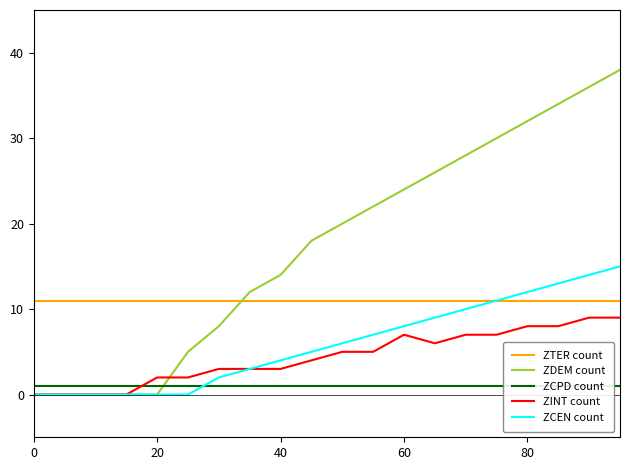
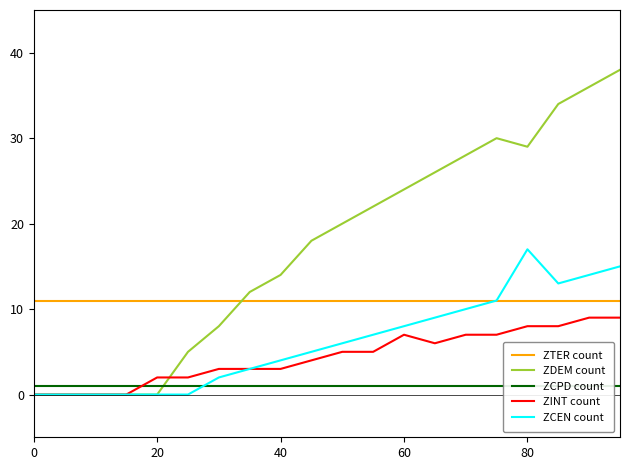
  {
    "ZTER count": {
      "0": 11,
      "20": 11,
      "40": 11,
      "60": 11,
      "80": 11
    },
    "ZDEM count": {
      "40": 14,
      "60": 24,
-     "80": 32
+     "80": 29
    },
    "ZCPD count": {
      "0": 1,
      "20": 1,
      "40": 1,
      "60": 1
    },
    "ZINT count": {
      "20": 2,
      "40": 3,
      "60": 7,
      "80": 8
    },
    "ZCEN count": {
      "40": 4,
      "60": 8,
-     "80": 12
+     "80": 17
    }
  }
